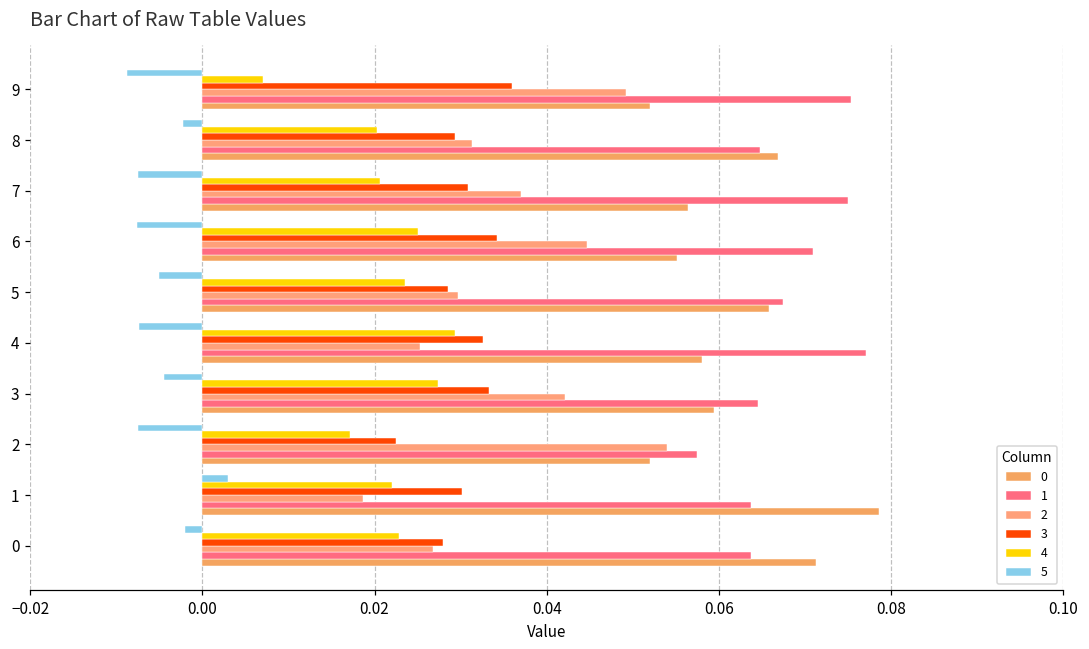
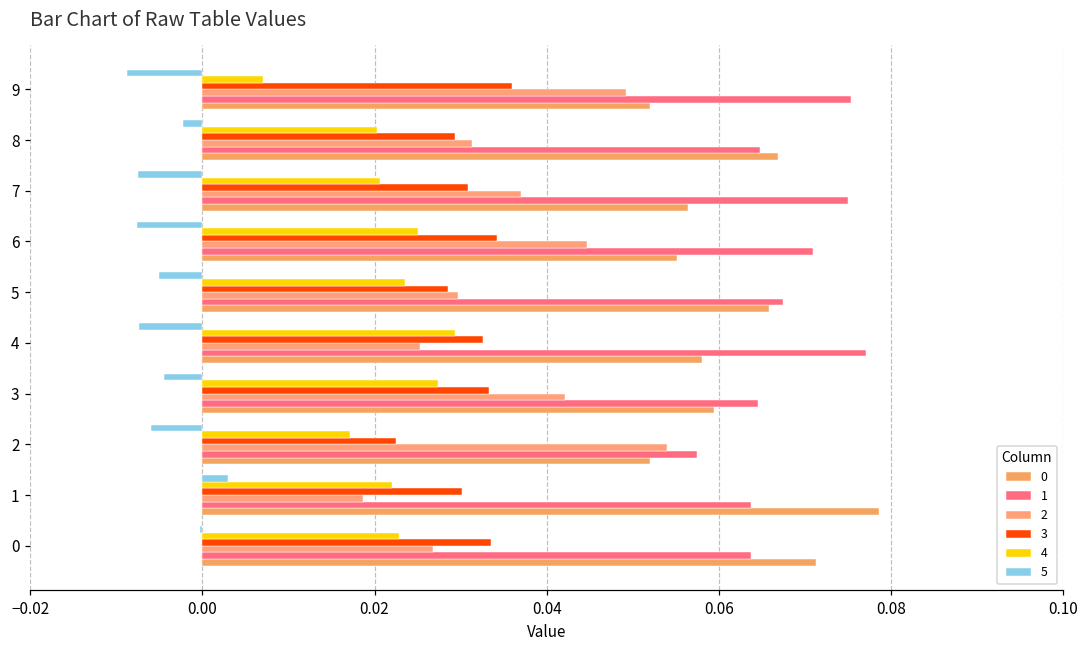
  {
    "3": {
      "9": 0.036,
      "8": 0.029,
      "7": 0.031,
      "6": 0.034,
      "5": 0.029,
      "4": 0.033,
      "3": 0.033,
      "2": 0.023,
      "1": 0.030,
-     "0": 0.028
+     "0": 0.034
    },
    "4": {
      "9": 0.007,
      "8": 0.020,
      "7": 0.021,
      "6": 0.025,
      "5": 0.024,
      "4": 0.029,
      "3": 0.027,
      "2": 0.017,
      "1": 0.022,
      "0": 0.023
    },
    "5": {
      "9": -0.009,
      "8": -0.002,
      "7": -0.007,
      "6": -0.008,
      "5": -0.005,
      "4": -0.007,
      "3": -0.005,
-     "2": -0.007,
+     "2": -0.006,
      "1": 0.003,
-     "0": -0.002
+     "0": 0.000
    }
  }
